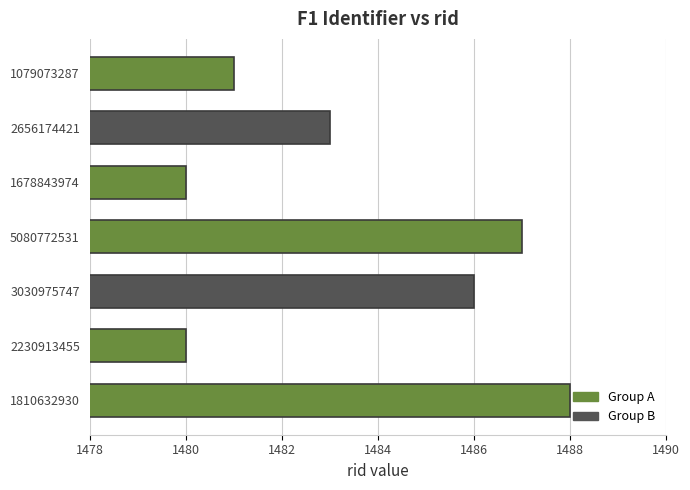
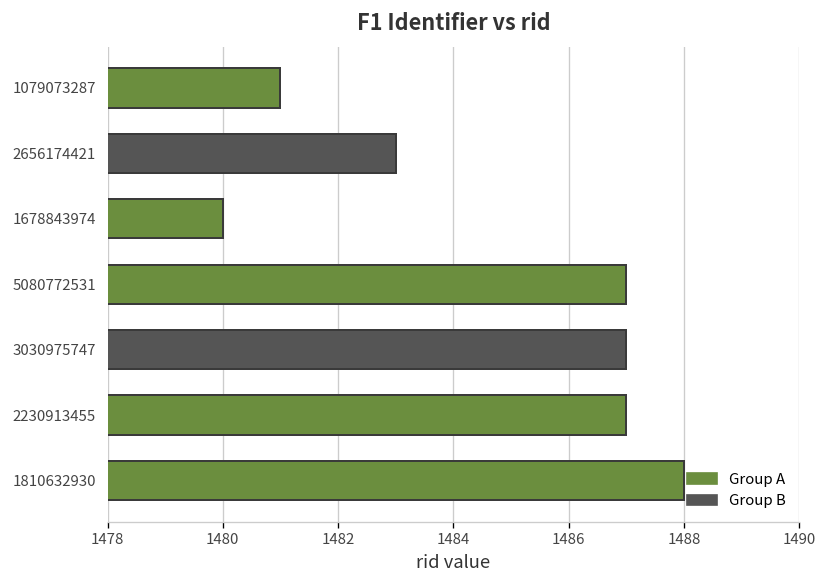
  {
    "1079073287": 1481,
    "2656174421": 1483,
    "1678843974": 1480,
    "5080772531": 1487,
-   "3030975747": 1486,
-   "2230913455": 1480,
+   "3030975747": 1487,
+   "2230913455": 1487,
    "1810632930": 1488
  }
